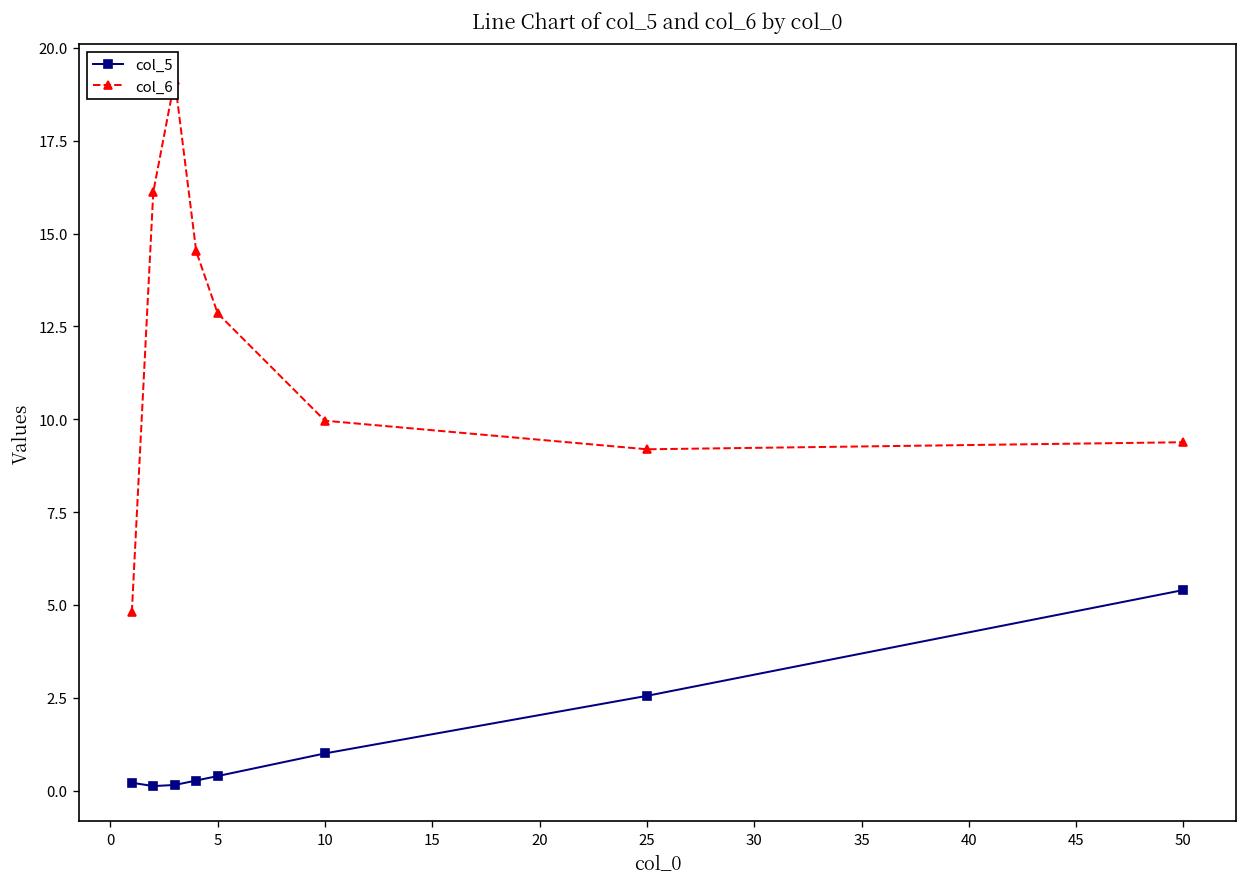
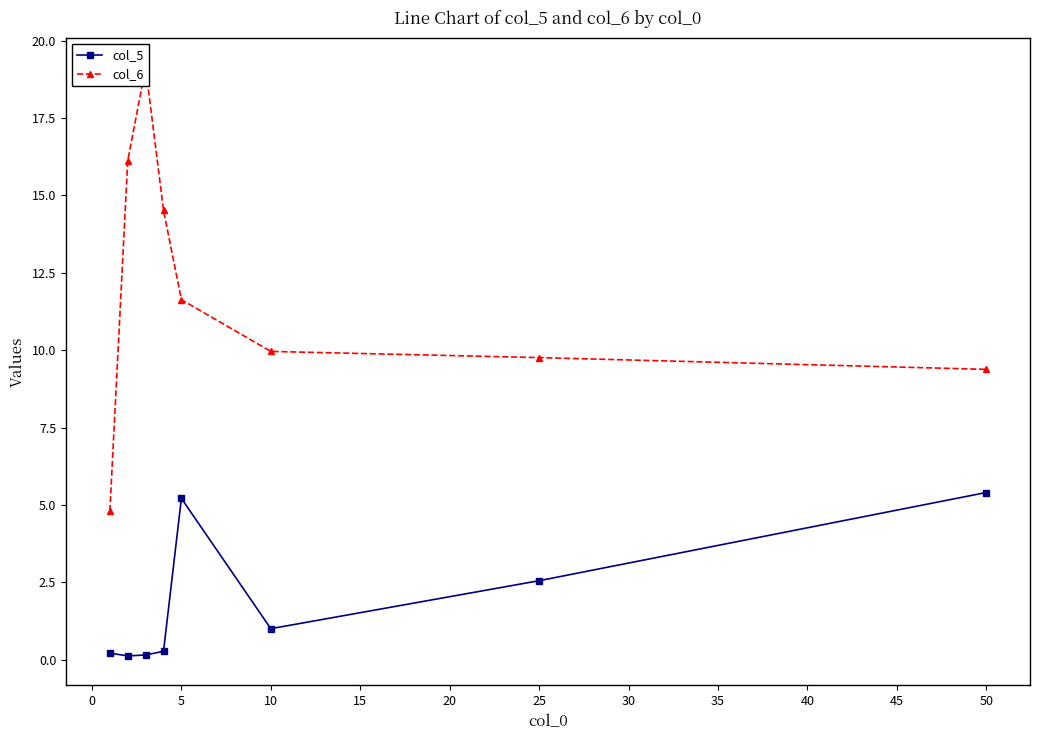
  {
    "col_5": {
-     "5": 0.4,
+     "5": 5.2,
      "10": 1.0,
      "25": 2.6,
      "50": 5.4
    },
    "col_6": {
-     "5": 12.9,
+     "5": 11.6,
      "10": 10.0,
-     "25": 9.2,
+     "25": 9.8,
      "50": 9.4
    }
  }
